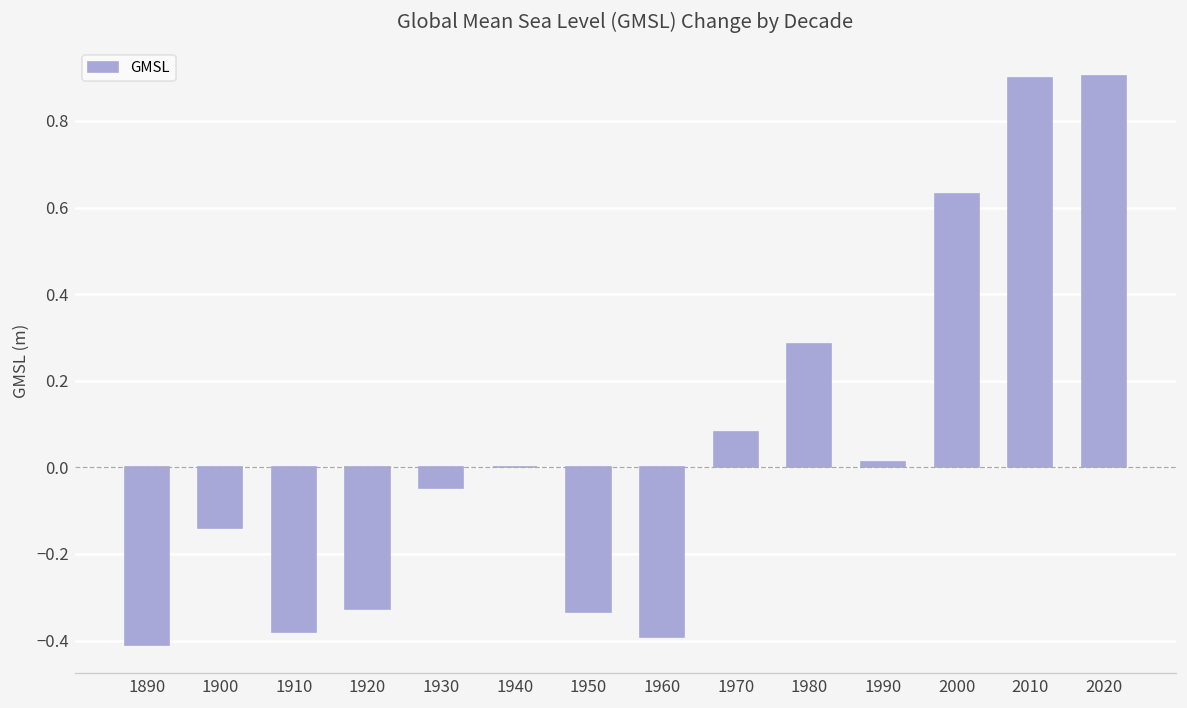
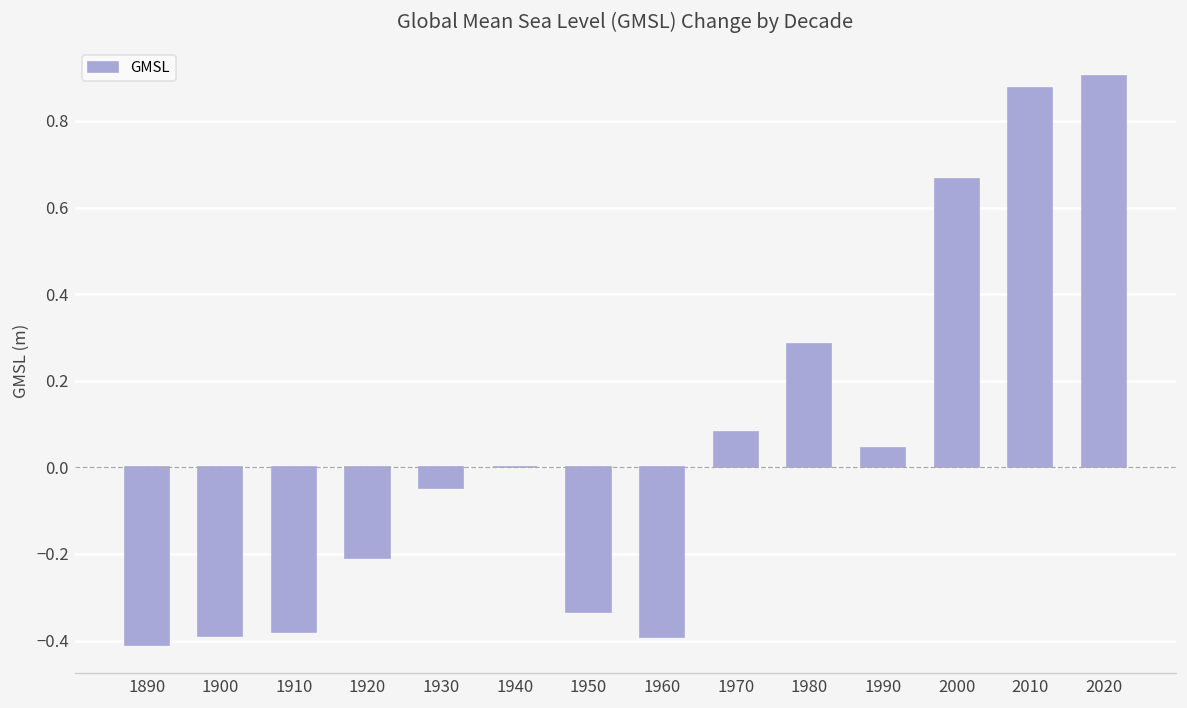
  {
    "1890": -0.41,
-   "1900": -0.14,
+   "1900": -0.39,
    "1910": -0.38,
-   "1920": -0.33,
+   "1920": -0.21,
    "1930": -0.05,
    "1950": -0.33,
    "1960": -0.39,
    "1970": 0.08,
    "1980": 0.28,
-   "1990": 0.01,
-   "2000": 0.63,
-   "2010": 0.90,
+   "1990": 0.04,
+   "2000": 0.67,
+   "2010": 0.88,
    "2020": 0.90
  }
